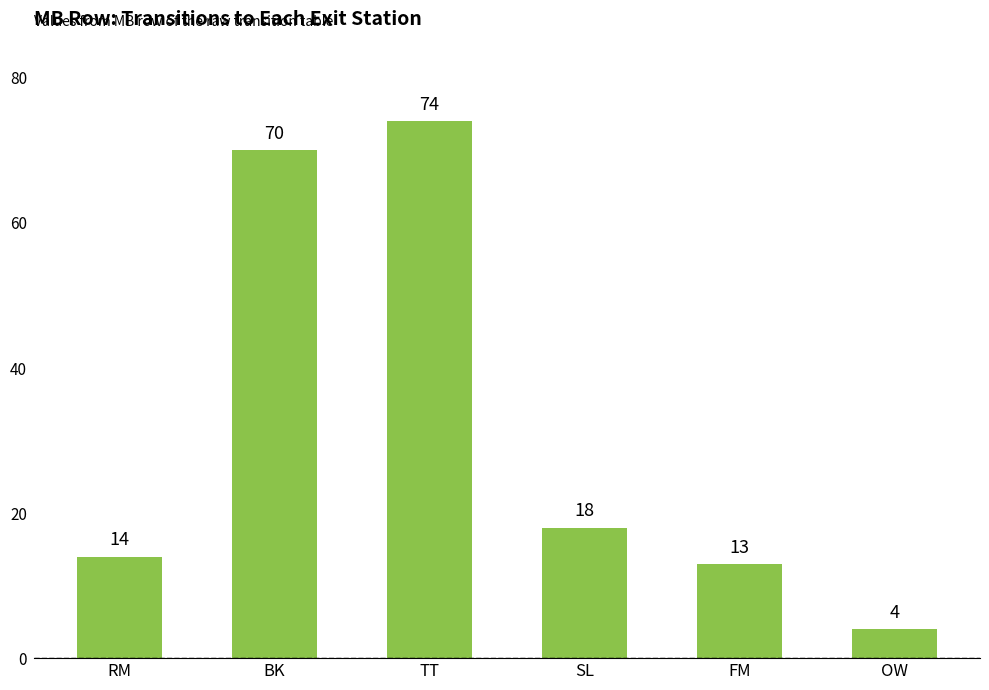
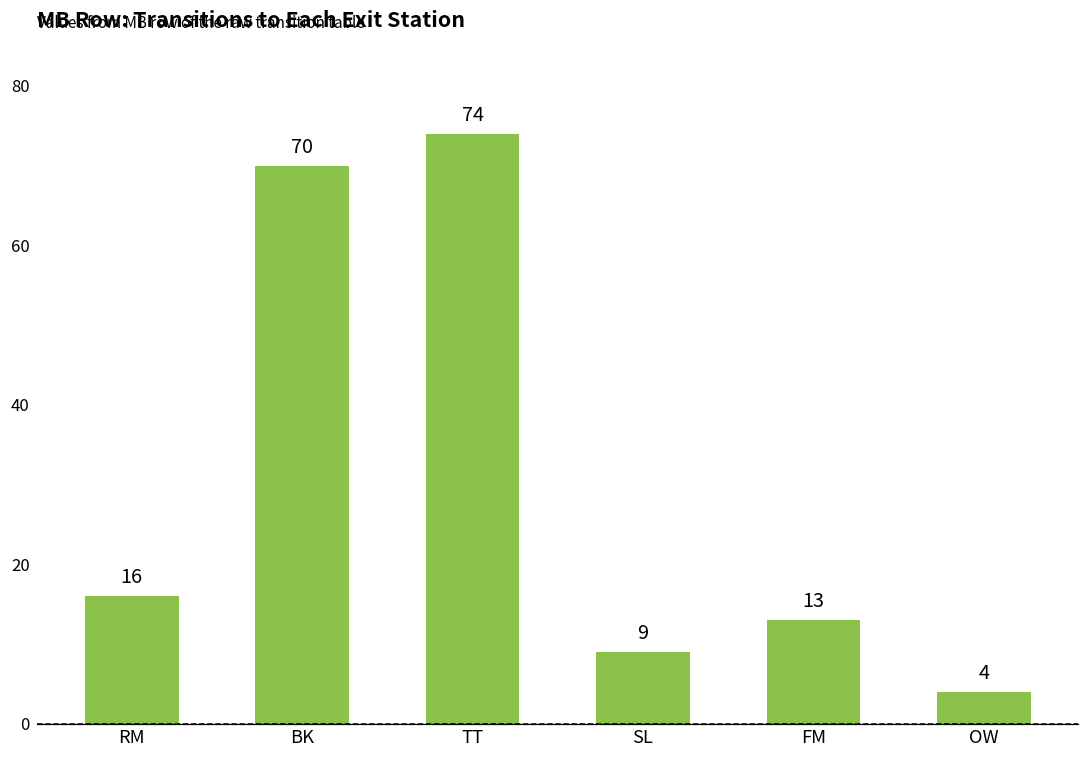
  {
-   "RM": 14,
+   "RM": 16,
    "BK": 70,
    "TT": 74,
-   "SL": 18,
+   "SL": 9,
    "FM": 13,
    "OW": 4
  }
